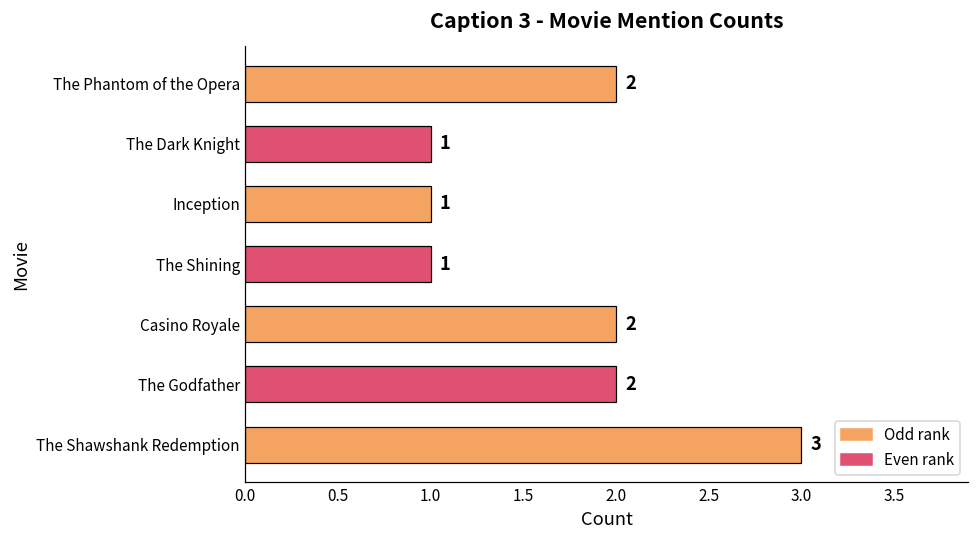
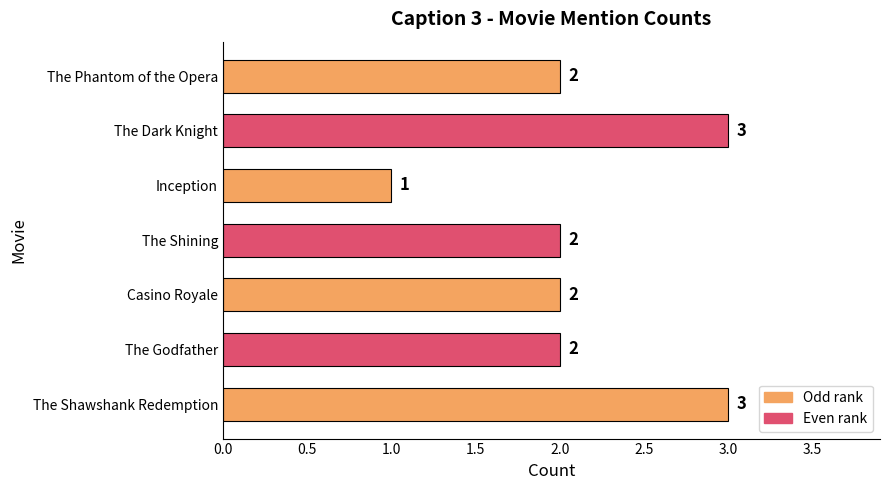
  {
    "The Phantom of the Opera": 2,
-   "The Dark Knight": 1,
+   "The Dark Knight": 3,
    "Inception": 1,
-   "The Shining": 1,
+   "The Shining": 2,
    "Casino Royale": 2,
    "The Godfather": 2,
    "The Shawshank Redemption": 3
  }
